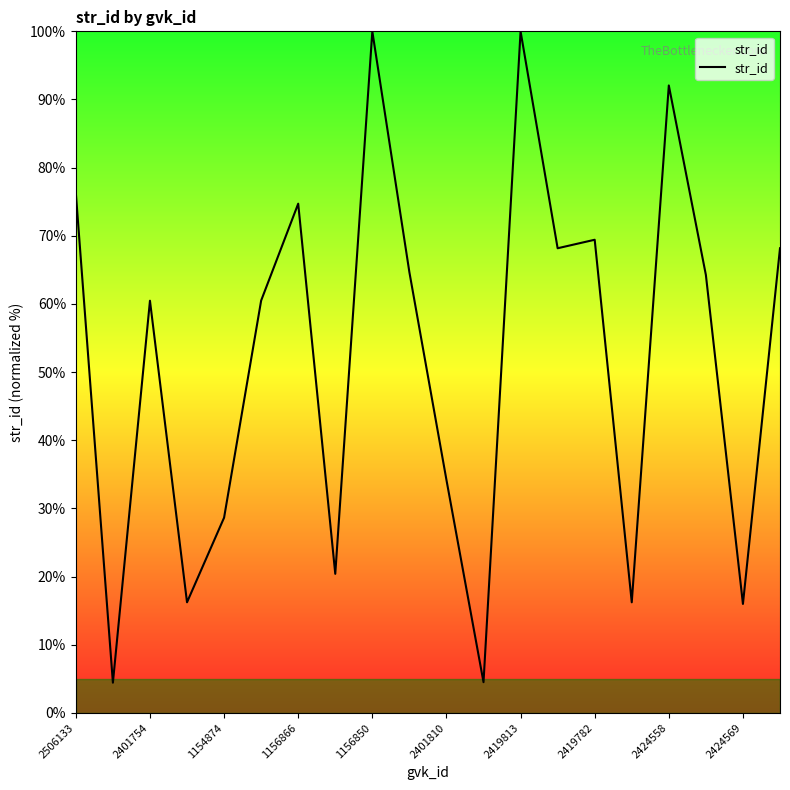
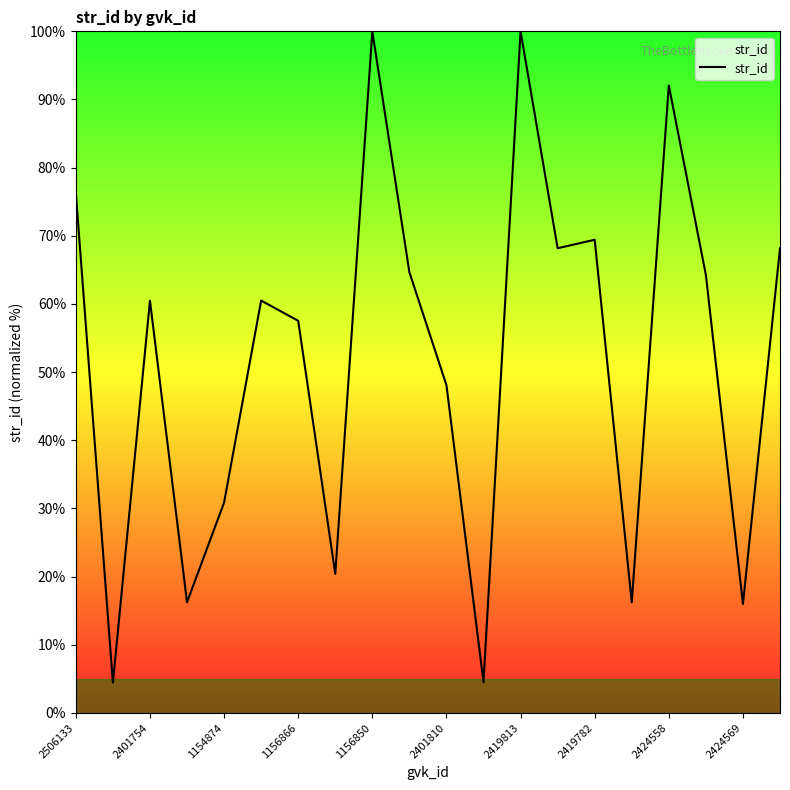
  {
    "2506133": "76%",
    "2401754": "60%",
-   "1154874": "29%",
-   "1156866": "75%",
+   "1154874": "31%",
+   "1156866": "58%",
    "1156850": "100%",
-   "2401810": "34%",
+   "2401810": "48%",
    "2419813": "100%",
    "2419782": "69%",
    "2424558": "92%",
    "2424569": "16%"
  }
